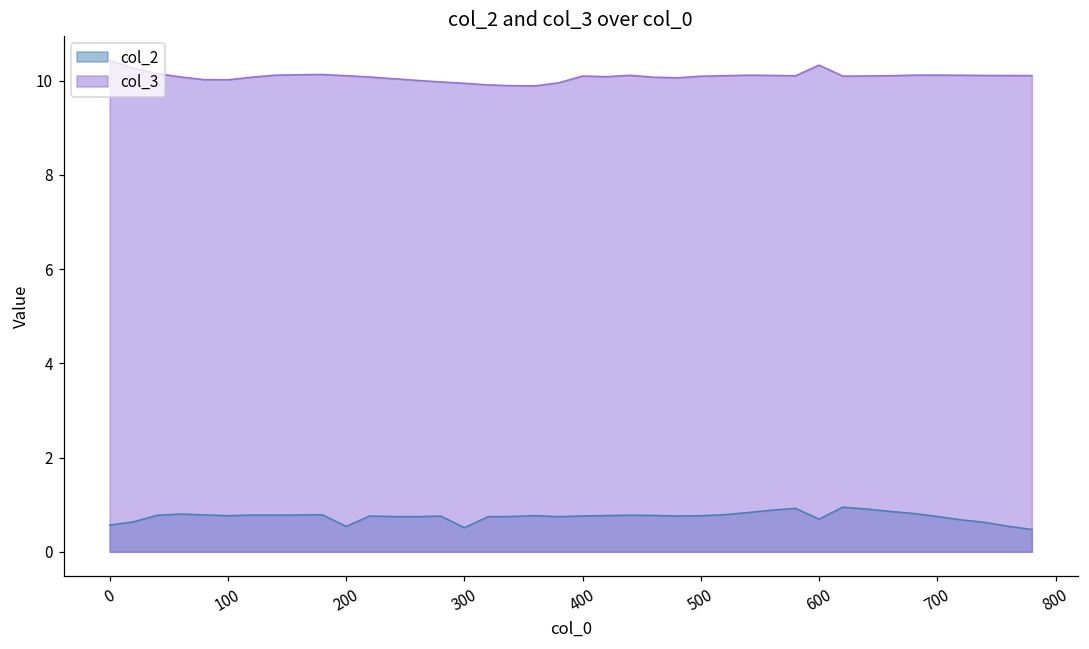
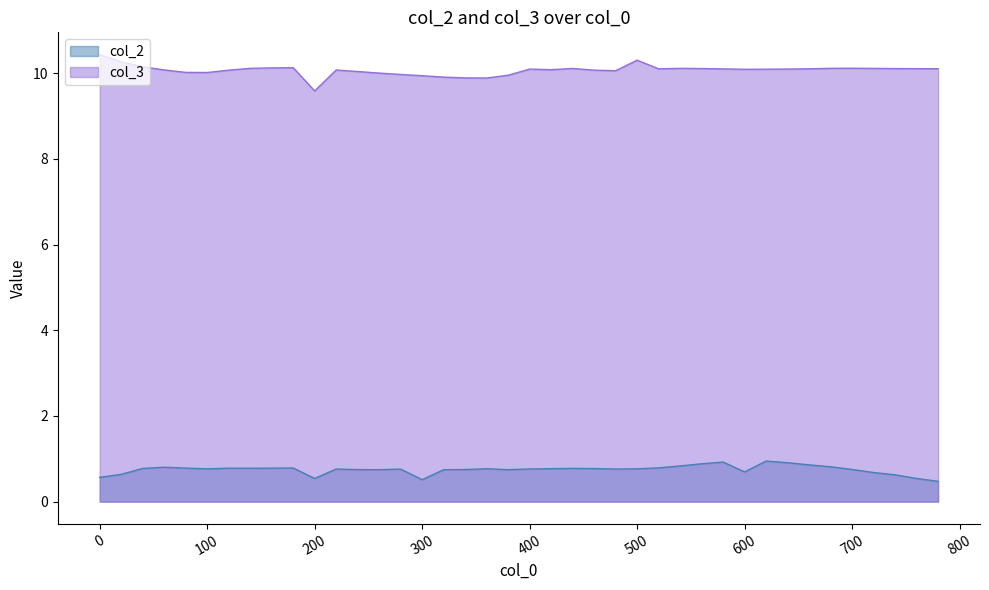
  {
    "col_2": {
      "0": 0.6,
      "100": 0.8,
      "200": 0.5,
      "300": 0.5,
      "400": 0.8,
      "500": 0.8,
      "600": 0.7,
      "700": 0.8
    },
    "col_3": {
      "100": 10.0,
-     "200": 10.1,
+     "200": 9.6,
      "300": 9.9,
      "400": 10.1,
-     "500": 10.1,
-     "600": 10.3,
+     "500": 10.3,
+     "600": 10.1,
      "700": 10.1
    }
  }
